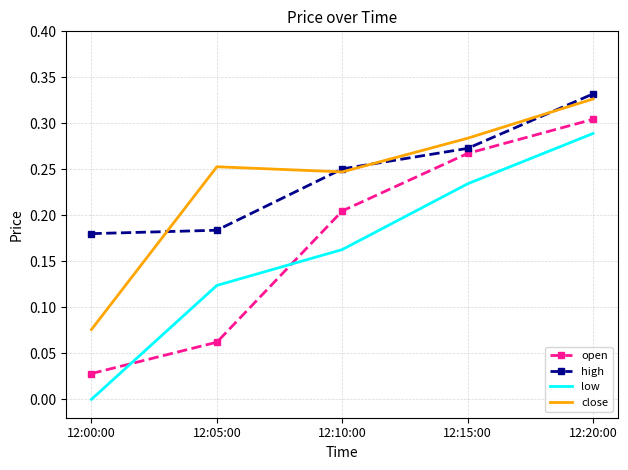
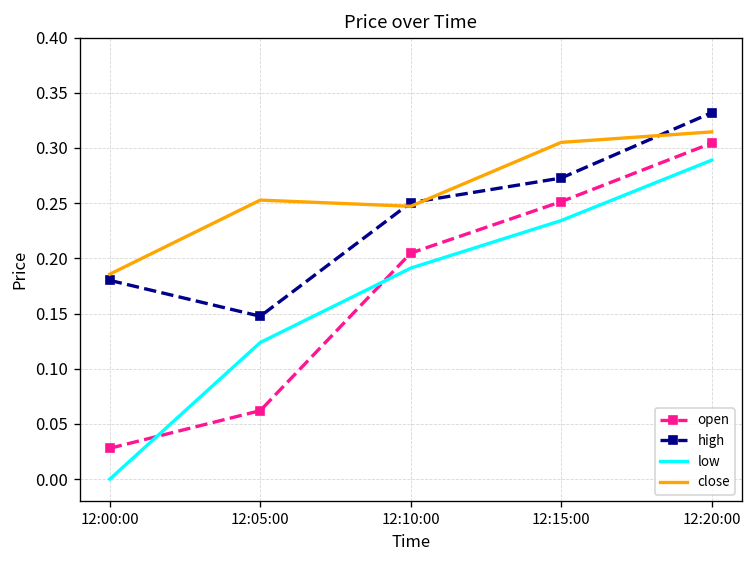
  {
    "open": {
      "12:00:00": 0.03,
      "12:05:00": 0.06,
      "12:10:00": 0.20,
-     "12:15:00": 0.27,
+     "12:15:00": 0.25,
      "12:20:00": 0.30
    },
    "high": {
      "12:00:00": 0.18,
-     "12:05:00": 0.18,
+     "12:05:00": 0.15,
      "12:10:00": 0.25,
      "12:15:00": 0.27,
      "12:20:00": 0.33
    },
    "low": {
      "12:00:00": 0.00,
      "12:05:00": 0.12,
-     "12:10:00": 0.16,
+     "12:10:00": 0.19,
      "12:15:00": 0.23,
      "12:20:00": 0.29
    },
    "close": {
-     "12:00:00": 0.08,
+     "12:00:00": 0.19,
      "12:05:00": 0.25,
      "12:10:00": 0.25,
-     "12:15:00": 0.28,
-     "12:20:00": 0.33
+     "12:15:00": 0.31,
+     "12:20:00": 0.31
    }
  }
